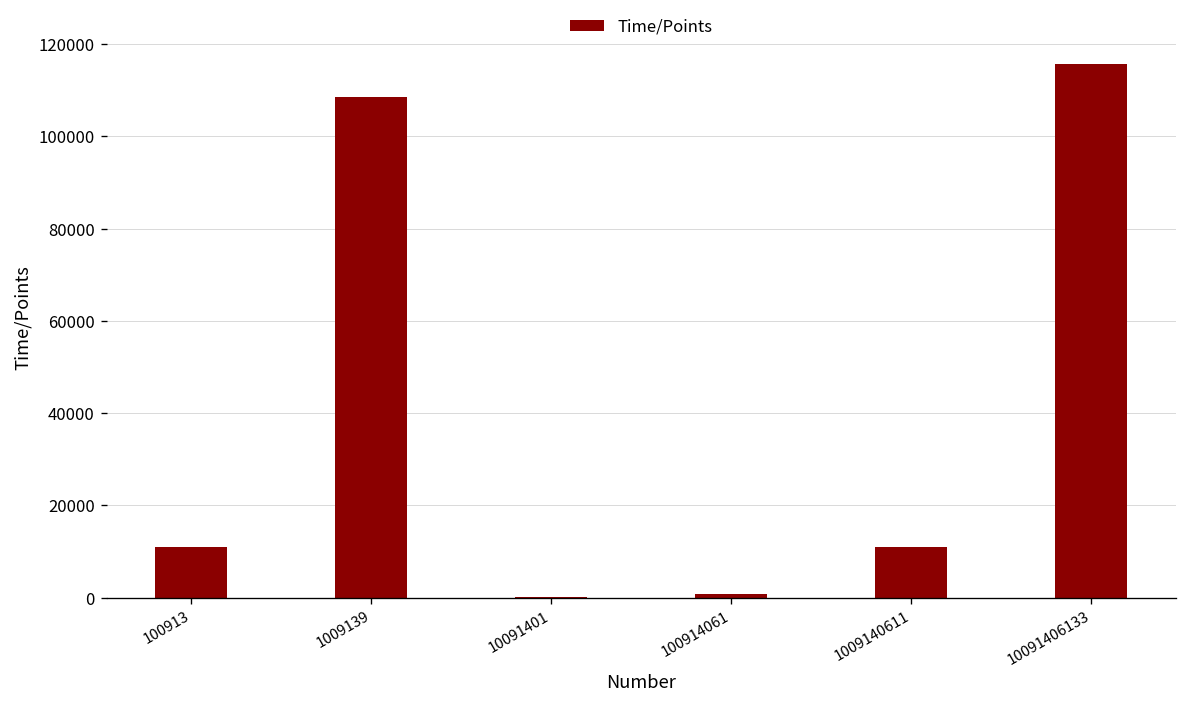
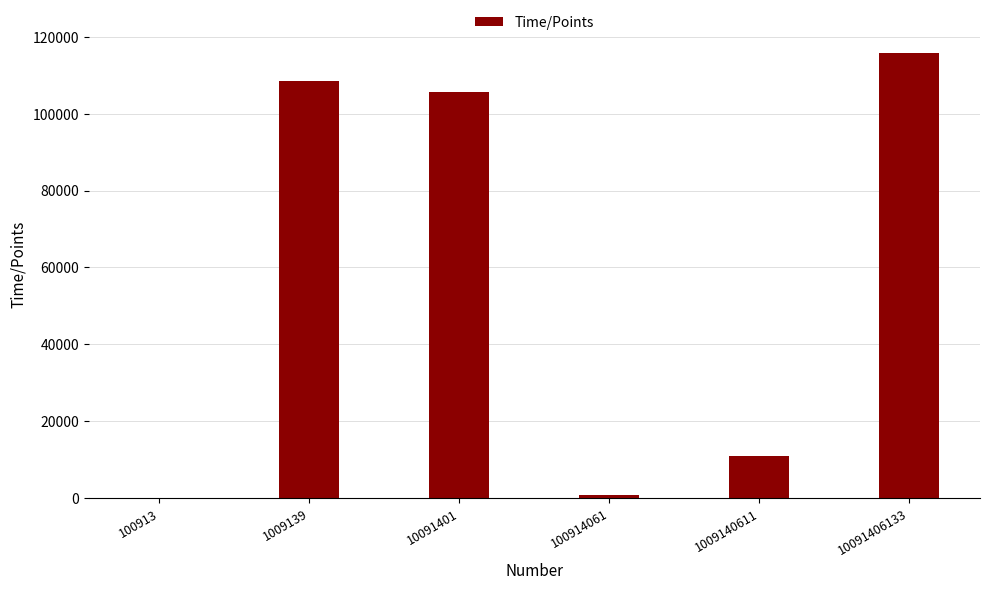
  {
-   "100913": 11000,
+   "100913": 0,
    "1009139": 108000,
-   "10091401": 0,
+   "10091401": 106000,
    "100914061": 1000,
    "1009140611": 11000,
    "10091406133": 116000
  }
